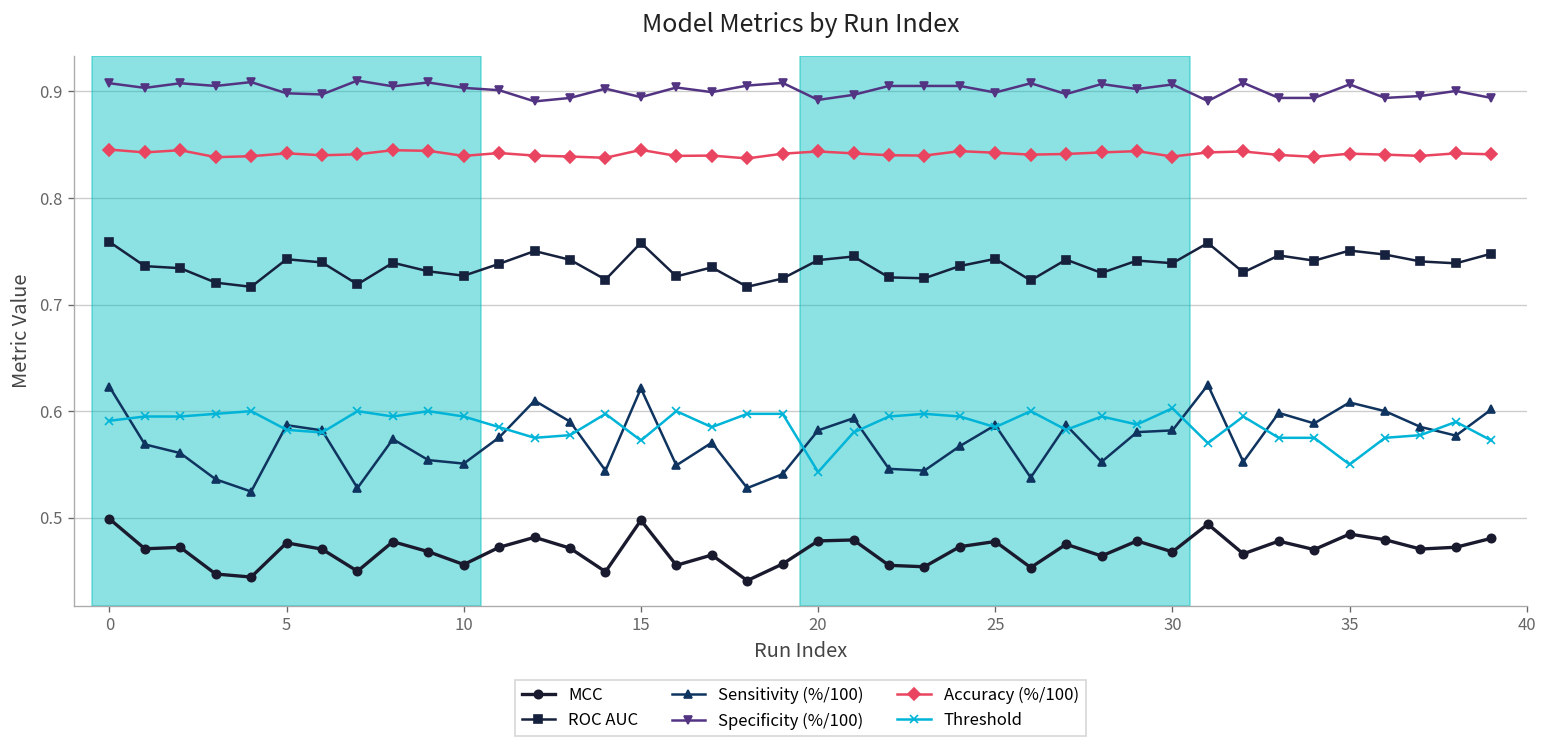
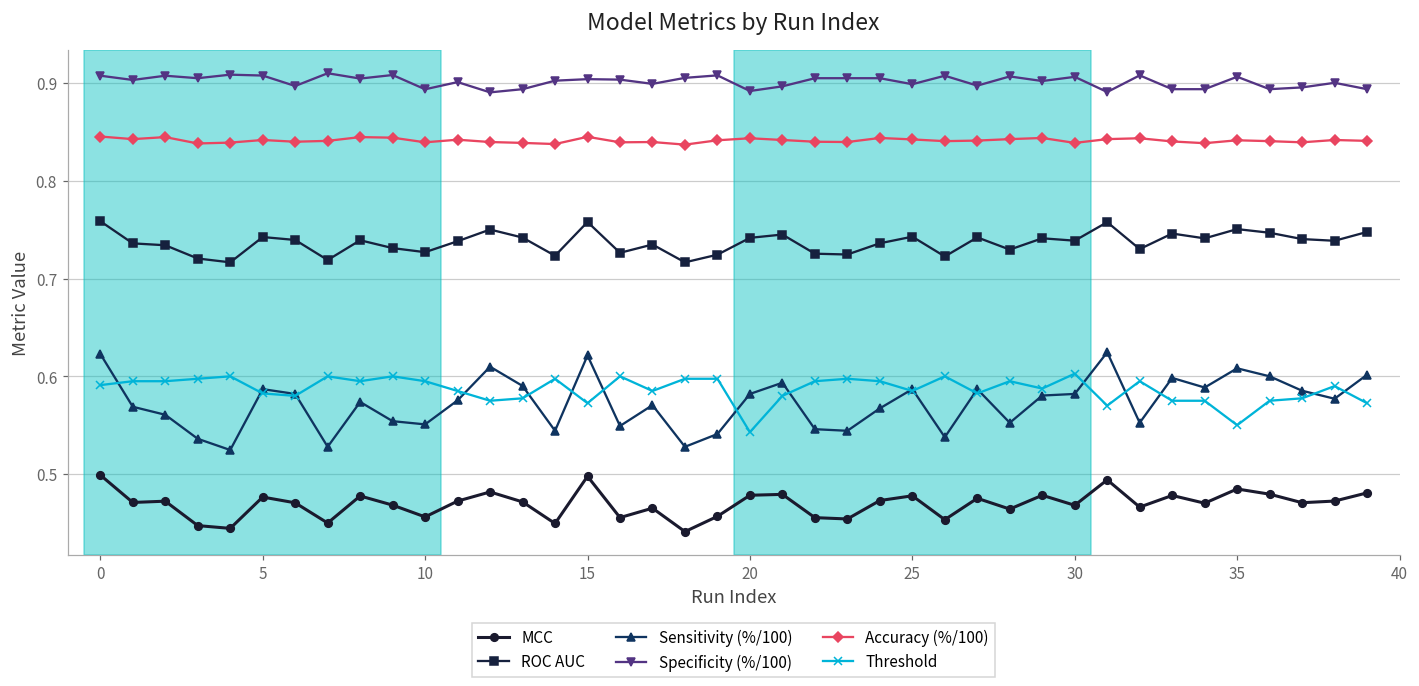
  {
    "Specificity (%/100)": {
      "0": 0.91,
-     "5": 0.90,
-     "10": 0.90,
-     "15": 0.89,
+     "5": 0.91,
+     "10": 0.89,
+     "15": 0.90,
      "20": 0.89,
      "25": 0.90,
      "30": 0.91,
      "35": 0.91
    },
    "Accuracy (%/100)": {
      "0": 0.85,
      "5": 0.84,
      "10": 0.84,
      "15": 0.85,
      "20": 0.84,
      "25": 0.84,
      "30": 0.84,
      "35": 0.84
    },
    "Threshold": {
      "0": 0.59,
      "5": 0.58,
      "10": 0.60,
      "15": 0.57,
      "20": 0.54,
      "30": 0.60,
      "35": 0.55
    }
  }
